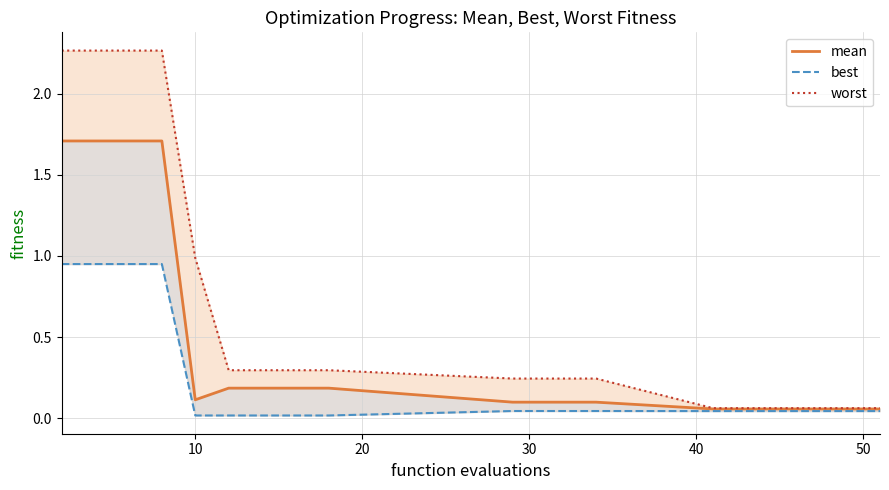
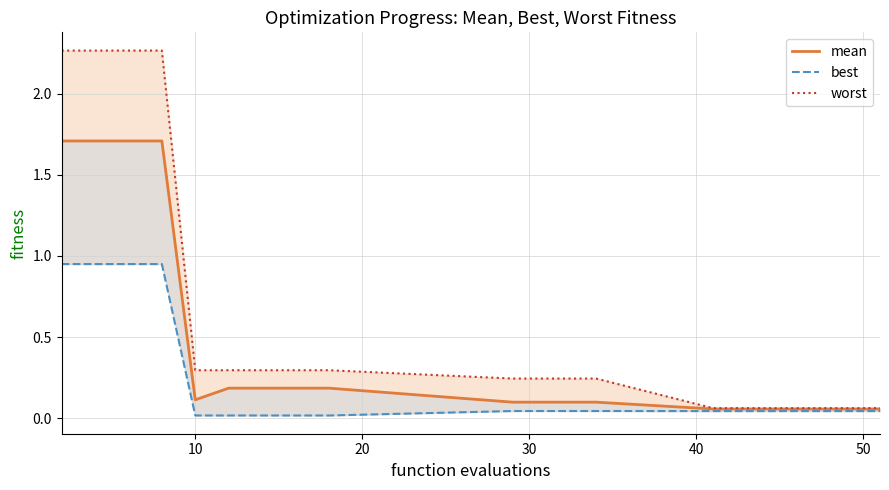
  {
    "mean": {
      "10": 0.11
    },
    "best": {
      "10": 0.02
    },
    "worst": {
-     "10": 0.99
+     "10": 0.30
    }
  }
